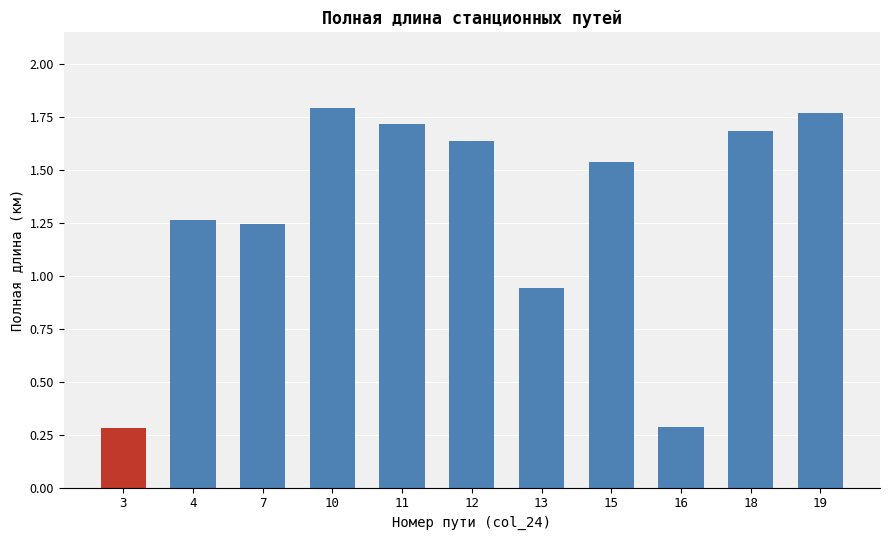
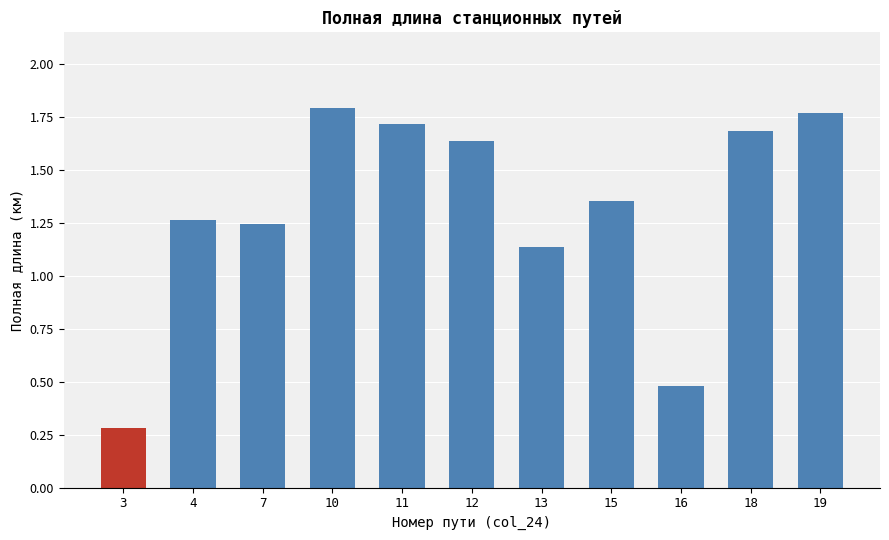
  {
    "3": 0.28,
    "4": 1.27,
    "7": 1.25,
    "10": 1.79,
    "11": 1.72,
    "12": 1.64,
-   "13": 0.95,
-   "15": 1.54,
-   "16": 0.29,
+   "13": 1.14,
+   "15": 1.35,
+   "16": 0.48,
    "18": 1.69,
    "19": 1.77
  }
